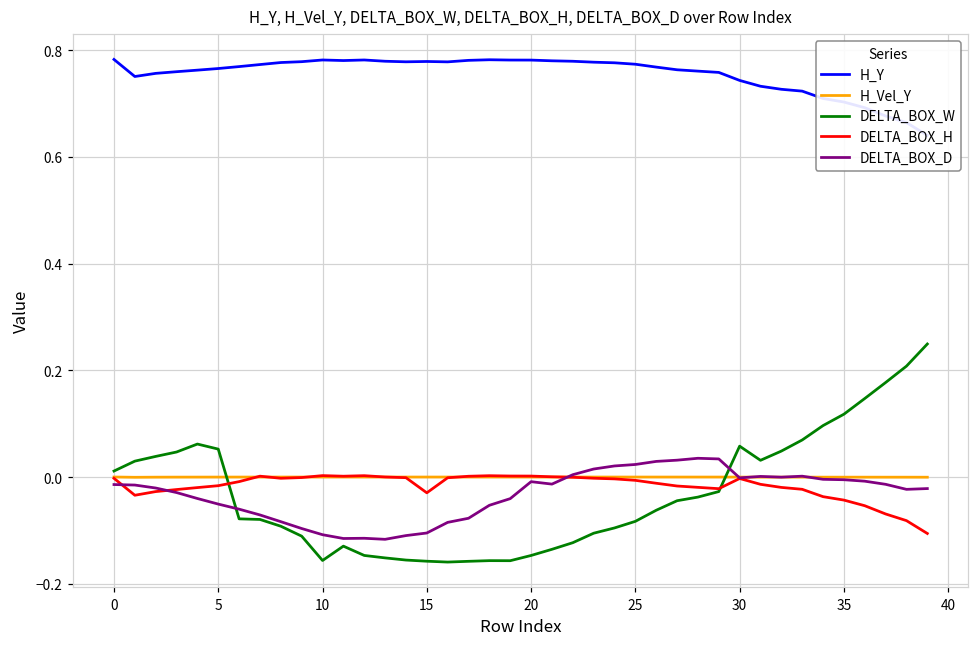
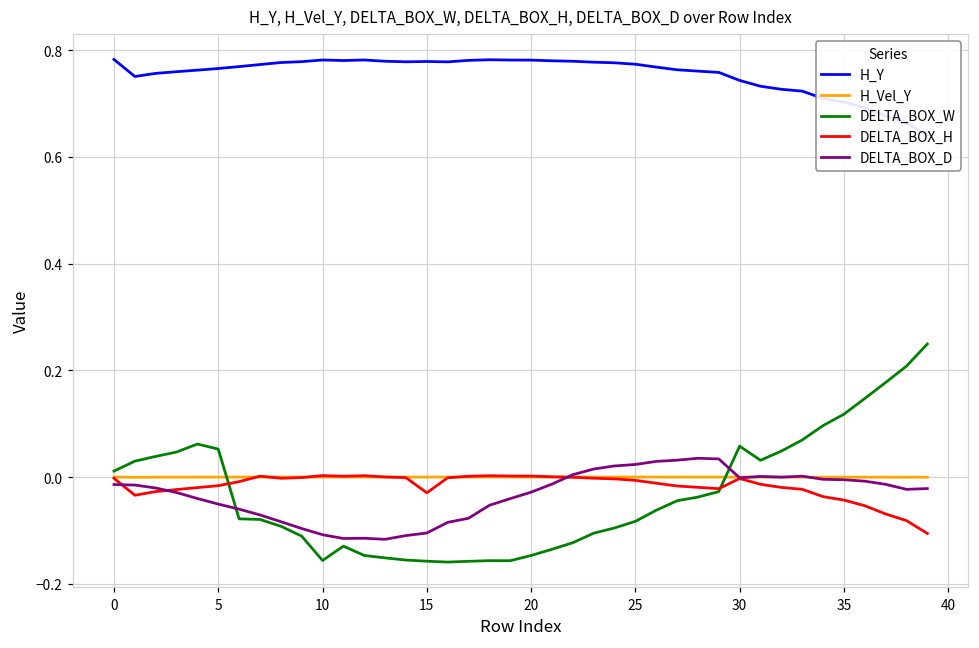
  {
    "H_Y": {
      "0": 0.78,
      "5": 0.77,
      "10": 0.78,
      "15": 0.78,
      "20": 0.78,
      "25": 0.77,
      "30": 0.74
    },
    "H_Vel_Y": {
      "5": 0.00,
      "15": 0.00,
      "25": 0.00
    },
    "DELTA_BOX_W": {
      "0": 0.01,
      "5": 0.05,
      "10": -0.16,
      "15": -0.16,
      "20": -0.15,
      "25": -0.08,
      "30": 0.06,
      "35": 0.12
    },
    "DELTA_BOX_H": {
      "5": -0.02,
      "15": -0.03,
      "25": -0.01,
      "35": -0.04
    },
    "DELTA_BOX_D": {
      "0": -0.01,
      "5": -0.05,
      "10": -0.11,
      "15": -0.10,
-     "20": -0.01,
+     "20": -0.03,
      "25": 0.02
    }
  }
